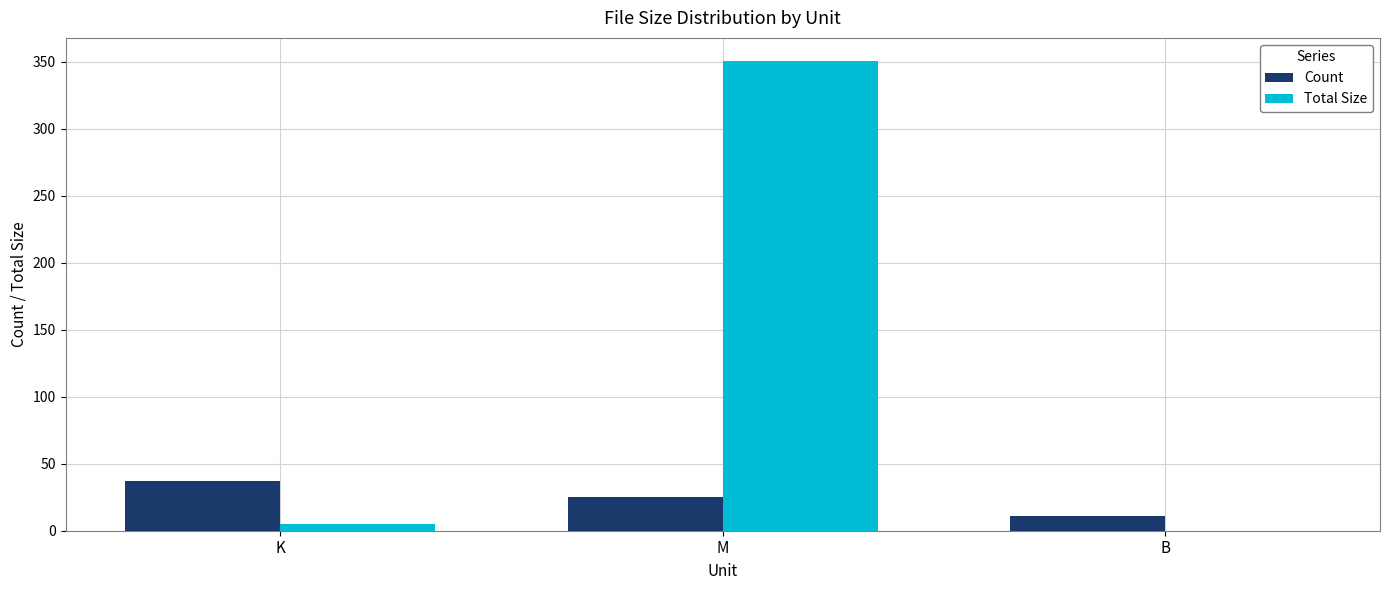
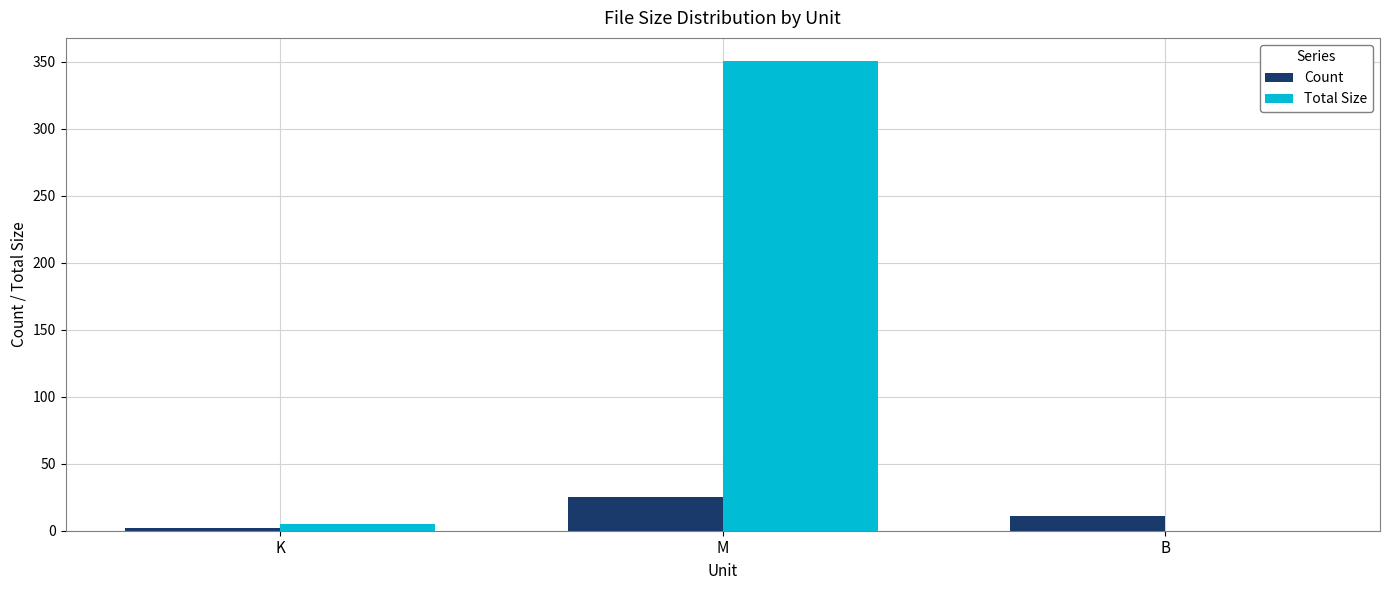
  {
    "Count": {
-     "K": 37,
+     "K": 2,
      "M": 25,
      "B": 11
    },
    "Total Size": {
      "K": 5,
      "M": 350
    }
  }
